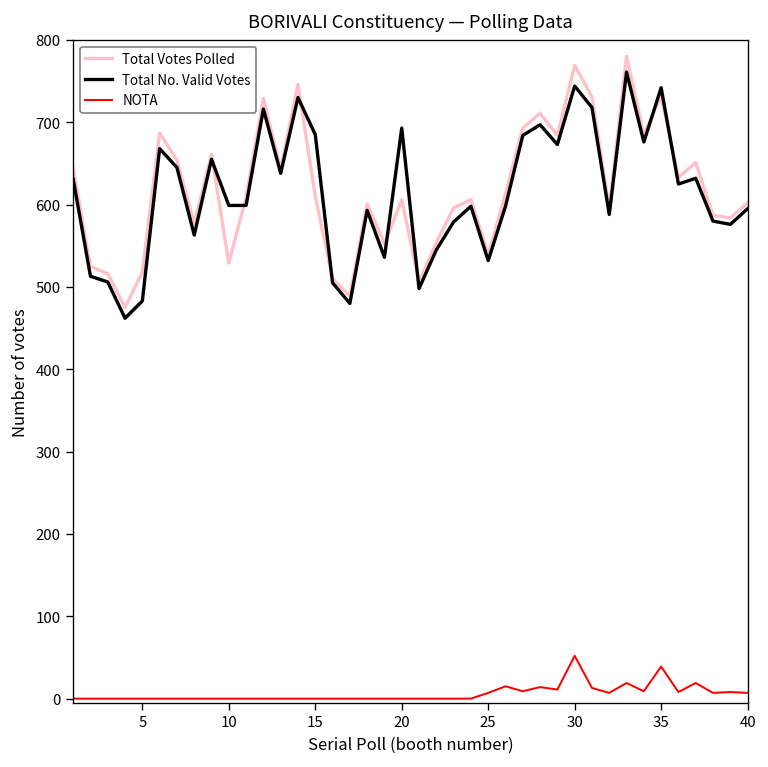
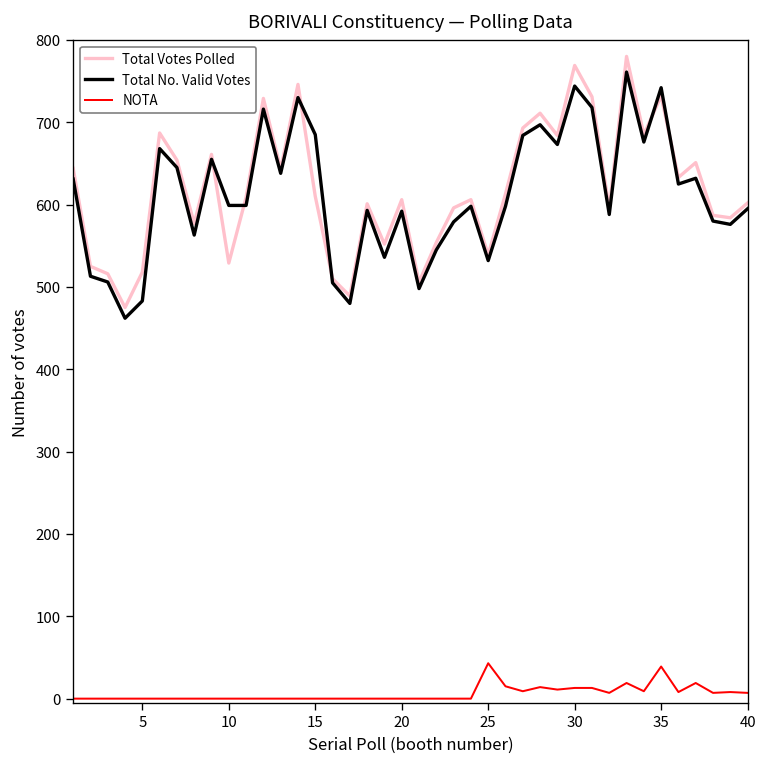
  {
    "Total Votes Polled": {
      "5": 520,
      "10": 530,
      "15": 610,
      "20": 610,
      "25": 540,
      "30": 770,
      "35": 730,
      "40": 600
    },
    "Total No. Valid Votes": {
      "5": 480,
      "10": 600,
      "15": 690,
-     "20": 690,
+     "20": 590,
      "25": 530,
      "30": 740,
      "35": 740,
      "40": 600
    },
    "NOTA": {
      "5": 0,
      "10": 0,
      "15": 0,
      "20": 0,
-     "25": 10,
-     "30": 50,
+     "25": 40,
+     "30": 10,
      "35": 40,
      "40": 10
    }
  }
